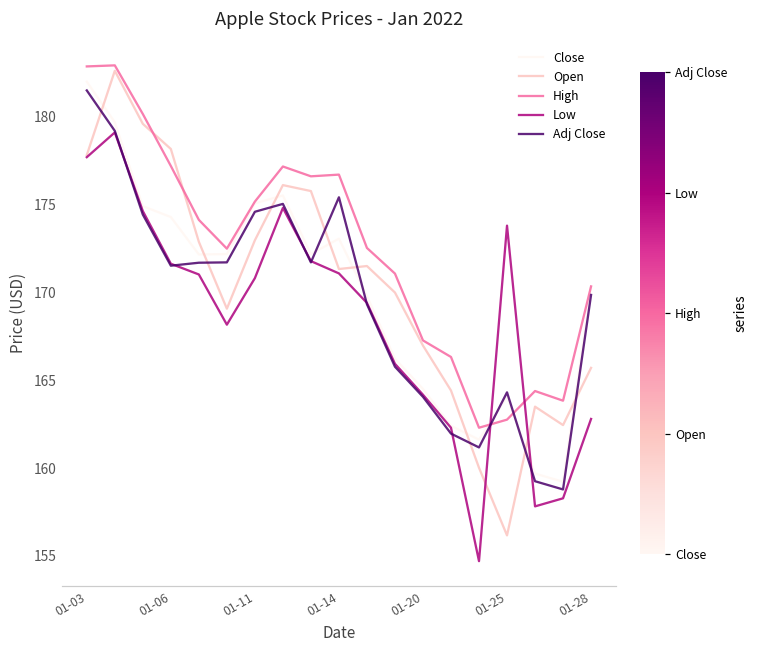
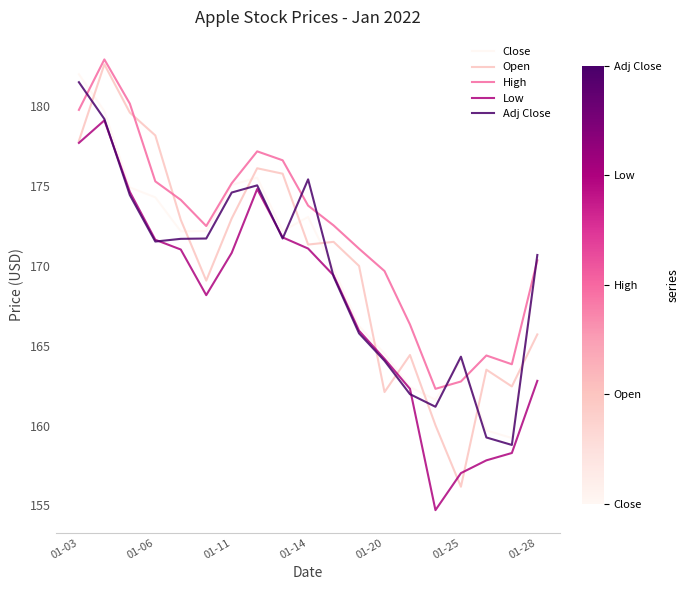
  {
    "Close": {
      "01-03": 182.0,
      "01-06": 174.3,
      "01-14": 173.1,
      "01-20": 164.5,
      "01-25": 164.1
    },
    "Open": {
      "01-06": 178.2,
      "01-11": 173.0,
      "01-14": 171.3,
-     "01-20": 167.0,
+     "01-20": 162.1,
      "01-25": 156.2,
      "01-28": 165.7
    },
    "High": {
-     "01-03": 182.9,
-     "01-06": 177.2,
-     "01-14": 176.7,
-     "01-20": 167.3,
+     "01-03": 179.8,
+     "01-06": 175.3,
+     "01-14": 173.8,
+     "01-20": 169.7,
      "01-25": 162.8
    },
    "Low": {
      "01-11": 170.8,
      "01-14": 171.1,
-     "01-25": 173.8,
+     "01-25": 157.0,
      "01-28": 162.8
    },
    "Adj Close": {
      "01-03": 181.5,
      "01-11": 174.6,
      "01-14": 175.4,
      "01-25": 164.3,
-     "01-28": 169.9
+     "01-28": 170.7
    }
  }
